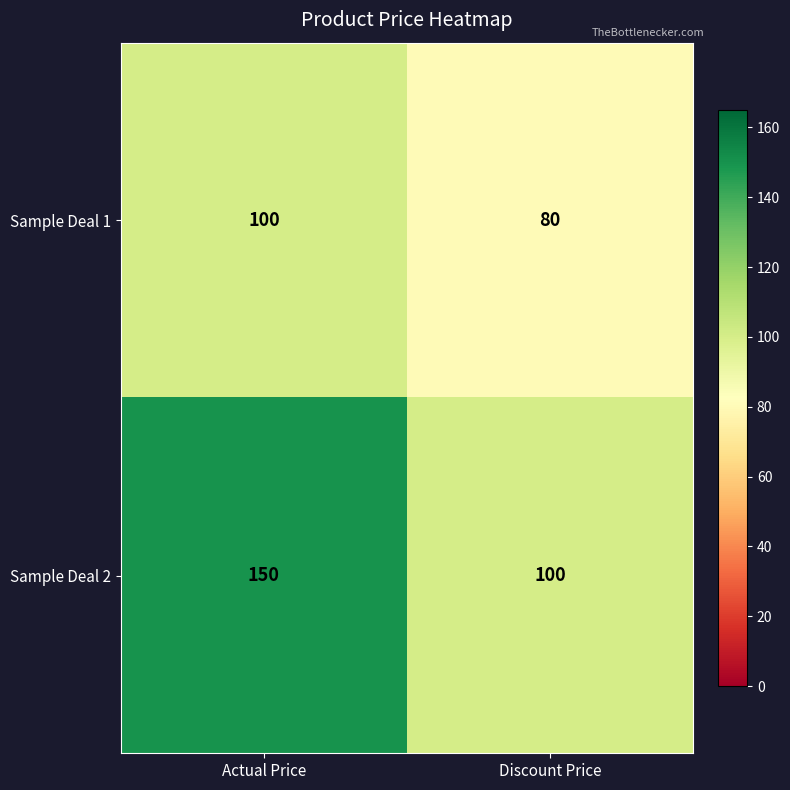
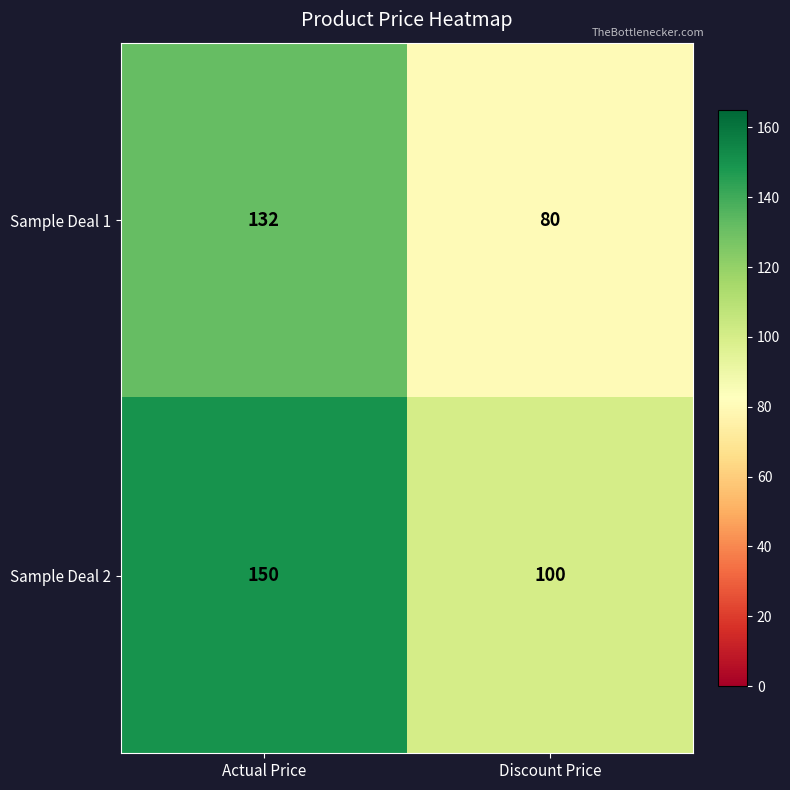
  {
    "Sample Deal 1": {
-     "Actual Price": 100,
+     "Actual Price": 132,
      "Discount Price": 80
    },
    "Sample Deal 2": {
      "Actual Price": 150,
      "Discount Price": 100
    }
  }
